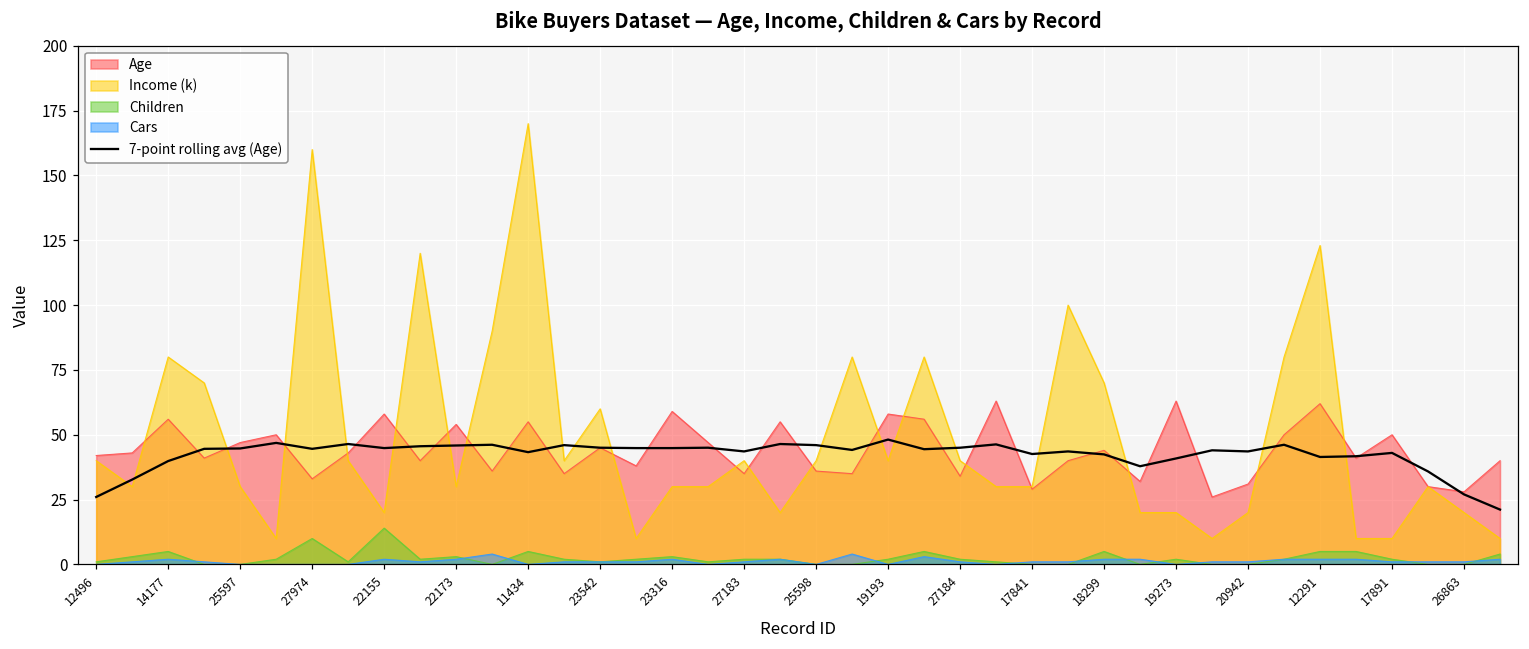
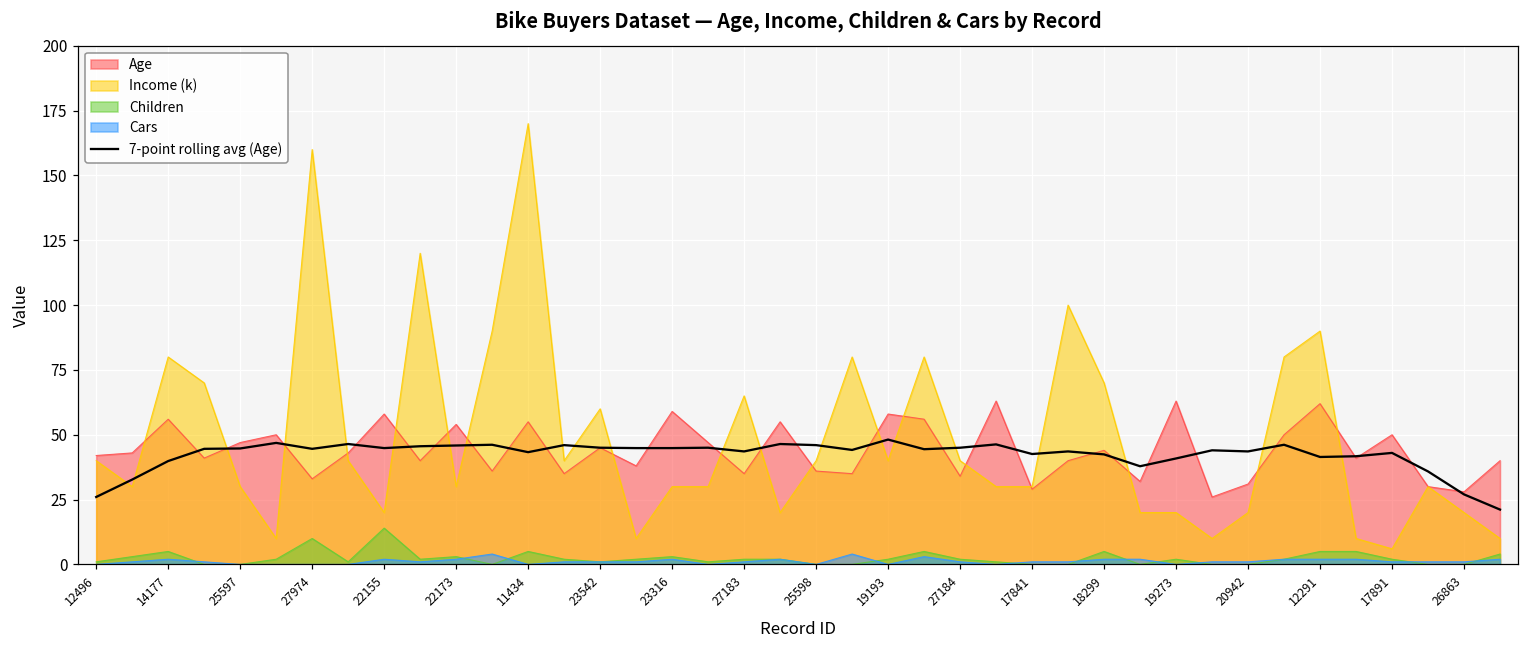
  {
    "Age": {
      "12496": 42,
      "14177": 56,
      "25597": 47,
      "27974": 33,
      "22155": 58,
      "22173": 54,
      "11434": 55,
      "23316": 59,
      "27183": 35,
      "25598": 36,
      "19193": 58,
      "27184": 34,
      "18299": 44,
      "19273": 63,
      "20942": 31,
      "12291": 62,
      "17891": 50
    },
    "Income (k)": {
      "12496": 40,
      "14177": 80,
      "25597": 30,
      "27974": 160,
      "22155": 20,
      "22173": 30,
      "11434": 170,
      "23542": 60,
      "23316": 30,
-     "27183": 40,
+     "27183": 65,
      "25598": 40,
      "19193": 40,
      "27184": 40,
      "18299": 70,
      "19273": 20,
      "20942": 20,
-     "12291": 123,
-     "17891": 10,
+     "12291": 90,
+     "17891": 6,
      "26863": 20
    },
    "Children": {
      "14177": 5,
      "27974": 10,
      "22155": 14,
      "11434": 5,
      "19193": 2,
      "18299": 5,
      "19273": 2,
      "12291": 5
    },
    "Cars": {
      "14177": 2,
      "27974": 0,
      "22155": 2,
      "11434": 0,
      "19193": 0,
      "18299": 2,
      "19273": 0,
      "12291": 2
    },
    "7-point rolling avg (Age)": {
      "12496": 26,
      "14177": 40,
      "25597": 45,
      "27974": 45,
      "22155": 45,
      "22173": 46,
      "11434": 43,
      "23316": 45,
      "27183": 44,
      "25598": 46,
      "19193": 48,
      "27184": 45,
      "17841": 43,
      "18299": 42,
      "19273": 41,
      "20942": 44,
      "12291": 41,
      "17891": 43
    }
  }
